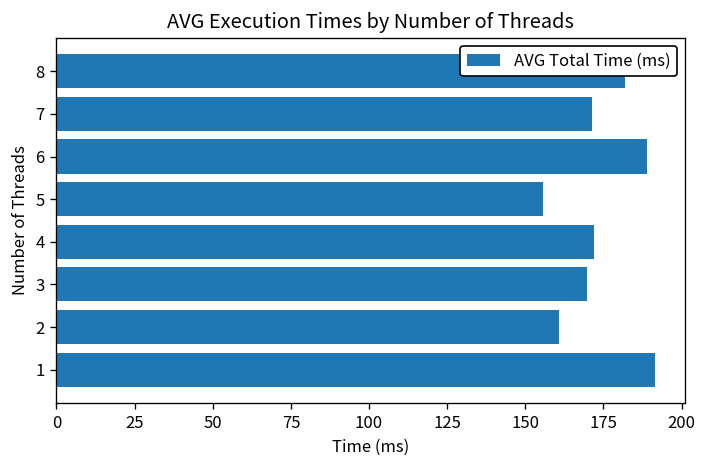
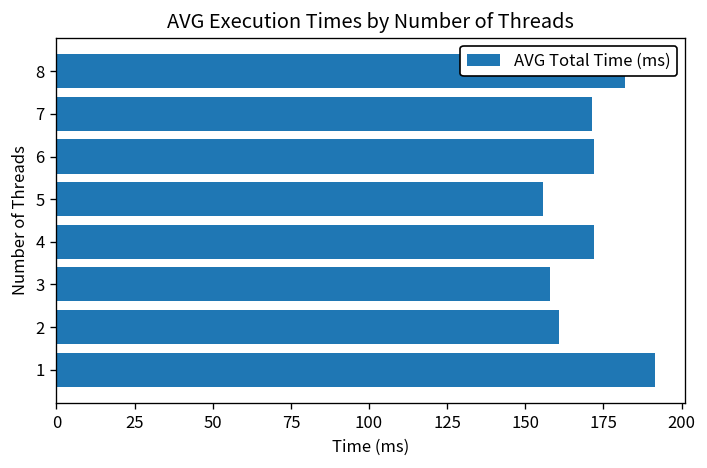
  {
    "7": 171,
-   "6": 189,
+   "6": 172,
    "5": 156,
    "4": 172,
-   "3": 170,
+   "3": 158,
    "2": 161,
    "1": 192
  }
